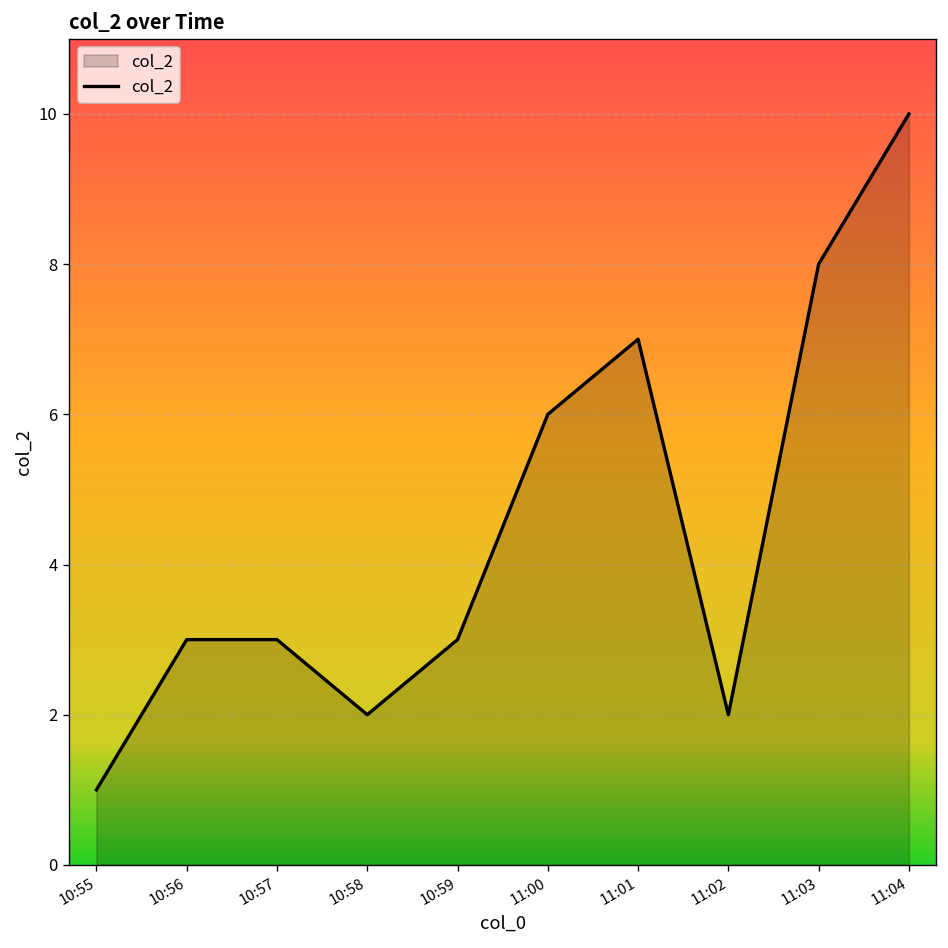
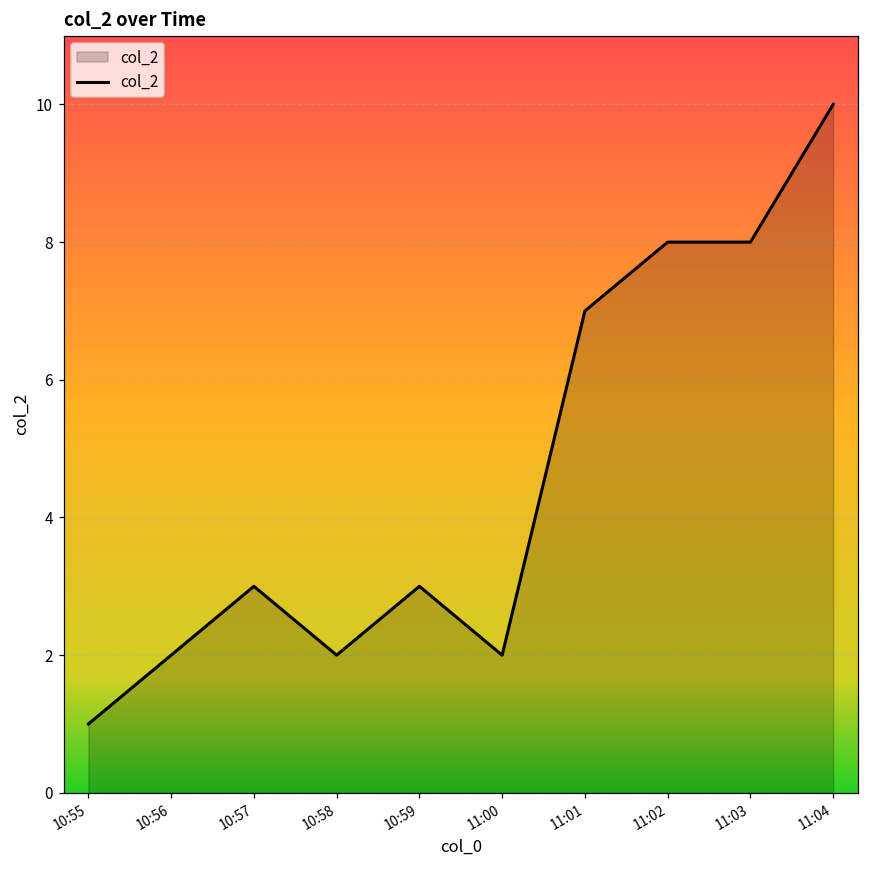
  {
    "10:55": 1,
-   "10:56": 3,
+   "10:56": 2,
    "10:57": 3,
    "10:58": 2,
    "10:59": 3,
-   "11:00": 6,
+   "11:00": 2,
    "11:01": 7,
-   "11:02": 2,
+   "11:02": 8,
    "11:03": 8,
    "11:04": 10
  }
